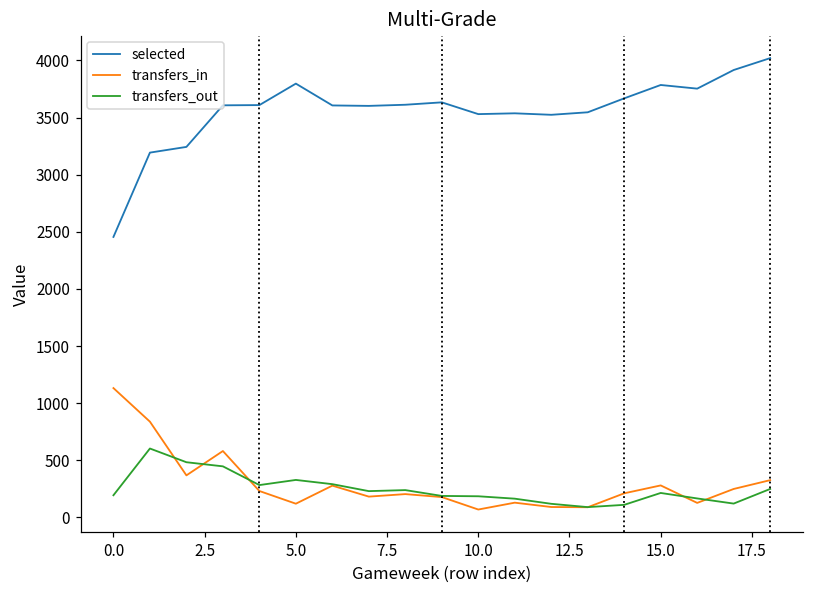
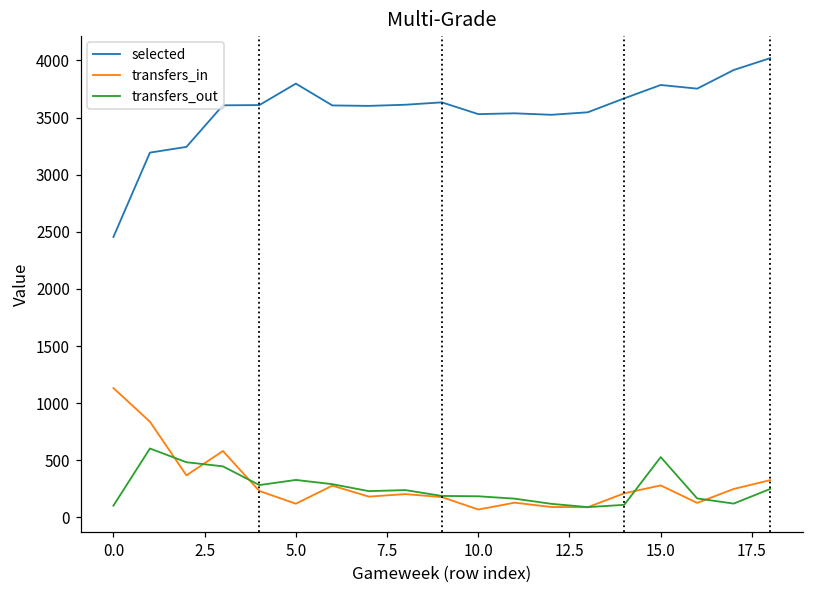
  {
    "selected": {
      "0.0": 2460,
      "5.0": 3800,
      "10.0": 3530,
      "15.0": 3790
    },
    "transfers_in": {
      "0.0": 1130,
      "5.0": 120,
      "10.0": 70,
      "15.0": 280
    },
    "transfers_out": {
-     "0.0": 190,
+     "0.0": 100,
      "5.0": 330,
      "10.0": 190,
-     "15.0": 210
+     "15.0": 530
    }
  }
